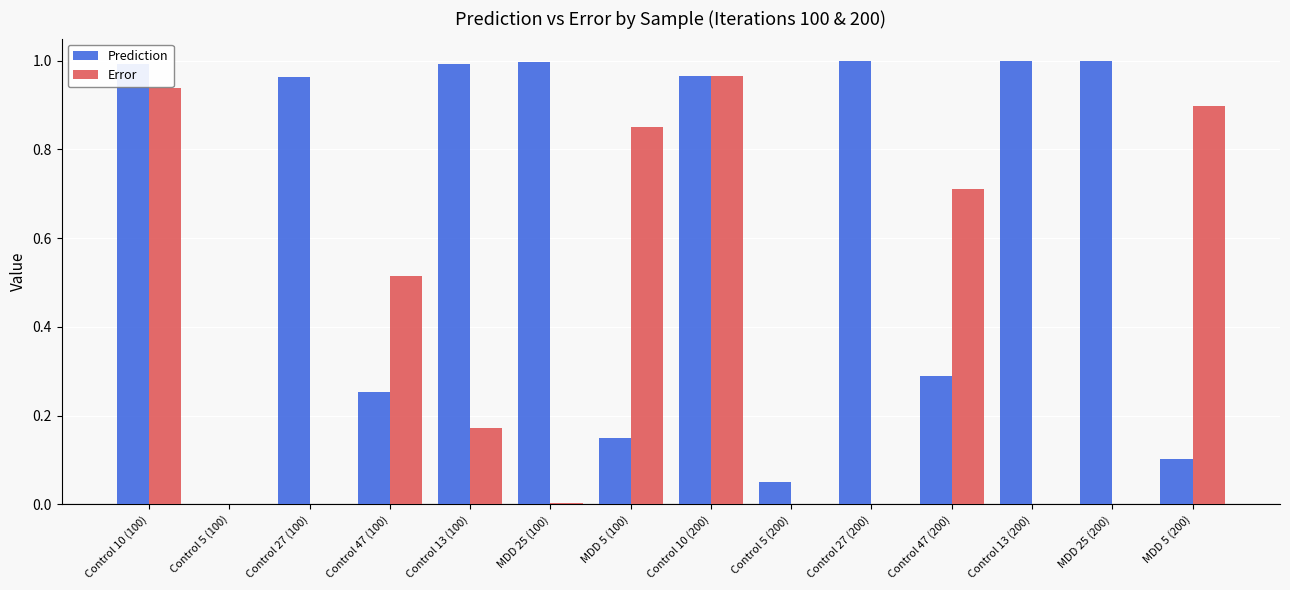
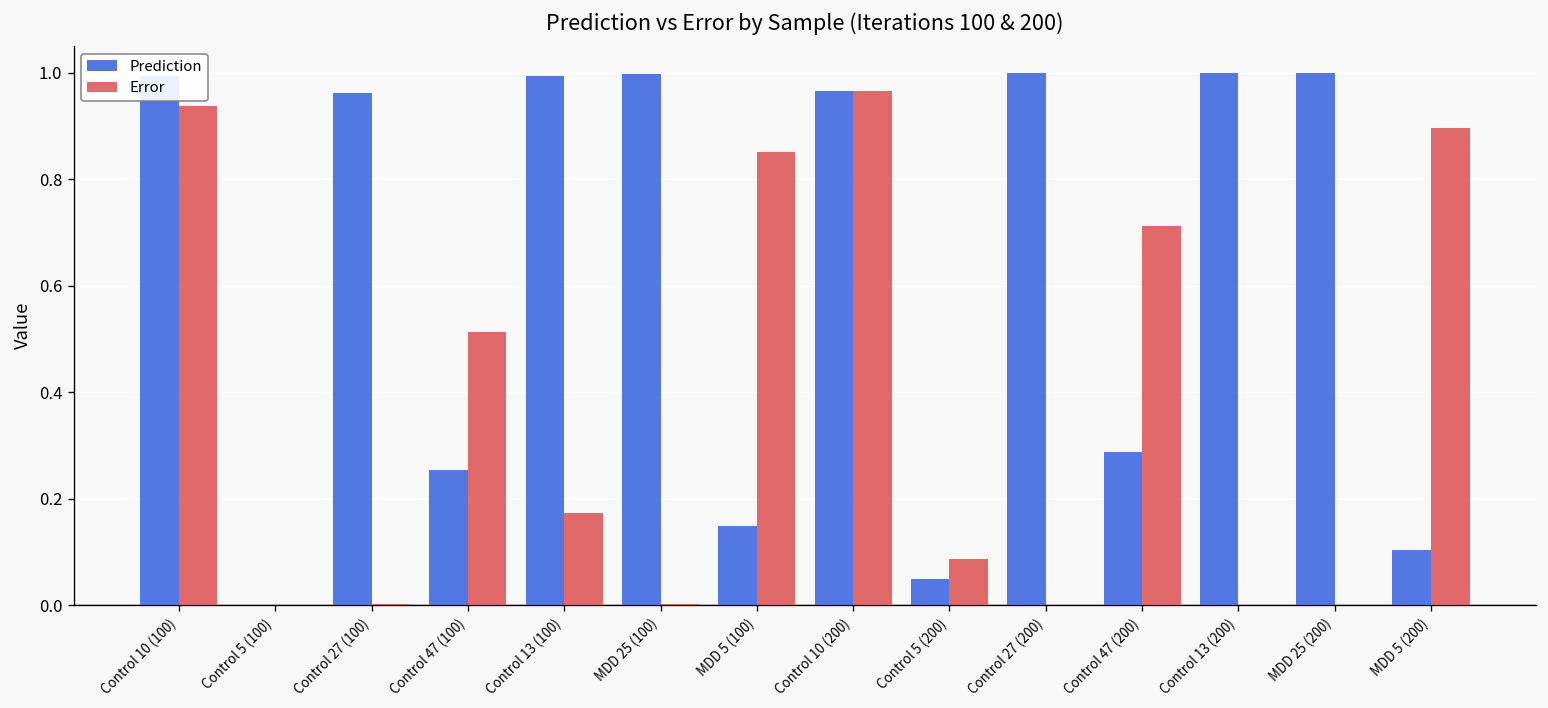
  {
    "Prediction": {
      "Control 27 (100)": 0.96,
      "Control 47 (100)": 0.25,
      "Control 13 (100)": 0.99,
      "MDD 25 (100)": 1.00,
      "MDD 5 (100)": 0.15,
      "Control 10 (200)": 0.97,
      "Control 5 (200)": 0.05,
      "Control 27 (200)": 1.00,
      "Control 47 (200)": 0.29,
      "Control 13 (200)": 1.00,
      "MDD 25 (200)": 1.00,
      "MDD 5 (200)": 0.10
    },
    "Error": {
      "Control 10 (100)": 0.94,
      "Control 47 (100)": 0.51,
      "Control 13 (100)": 0.17,
      "MDD 5 (100)": 0.85,
      "Control 10 (200)": 0.97,
-     "Control 5 (200)": 0.00,
+     "Control 5 (200)": 0.09,
      "Control 47 (200)": 0.71,
      "MDD 5 (200)": 0.90
    }
  }
